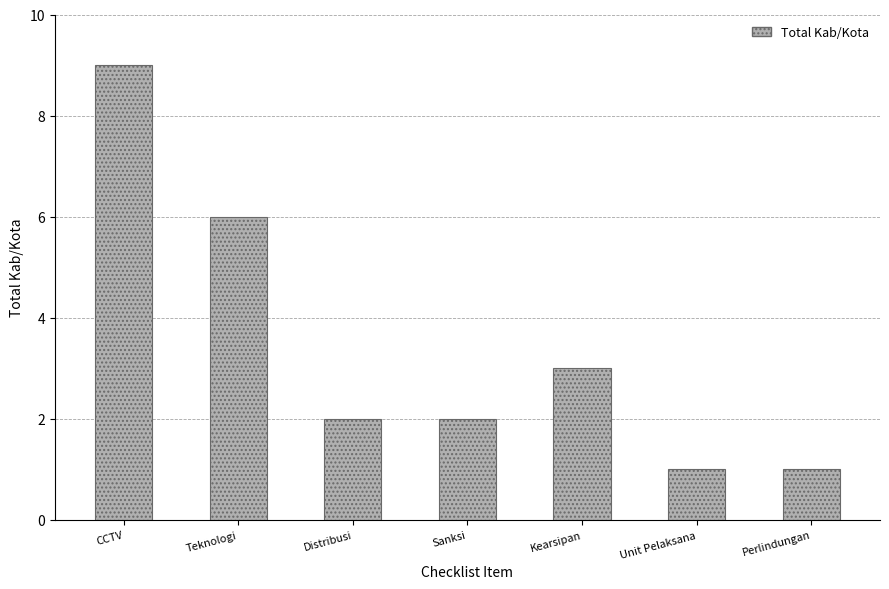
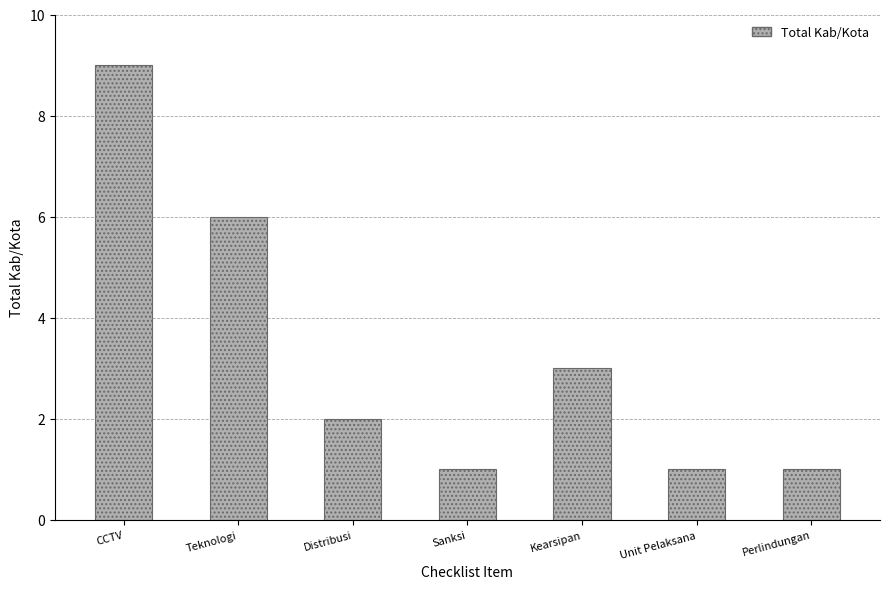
  {
    "CCTV": 9,
    "Teknologi": 6,
    "Distribusi": 2,
-   "Sanksi": 2,
+   "Sanksi": 1,
    "Kearsipan": 3,
    "Unit Pelaksana": 1,
    "Perlindungan": 1
  }
